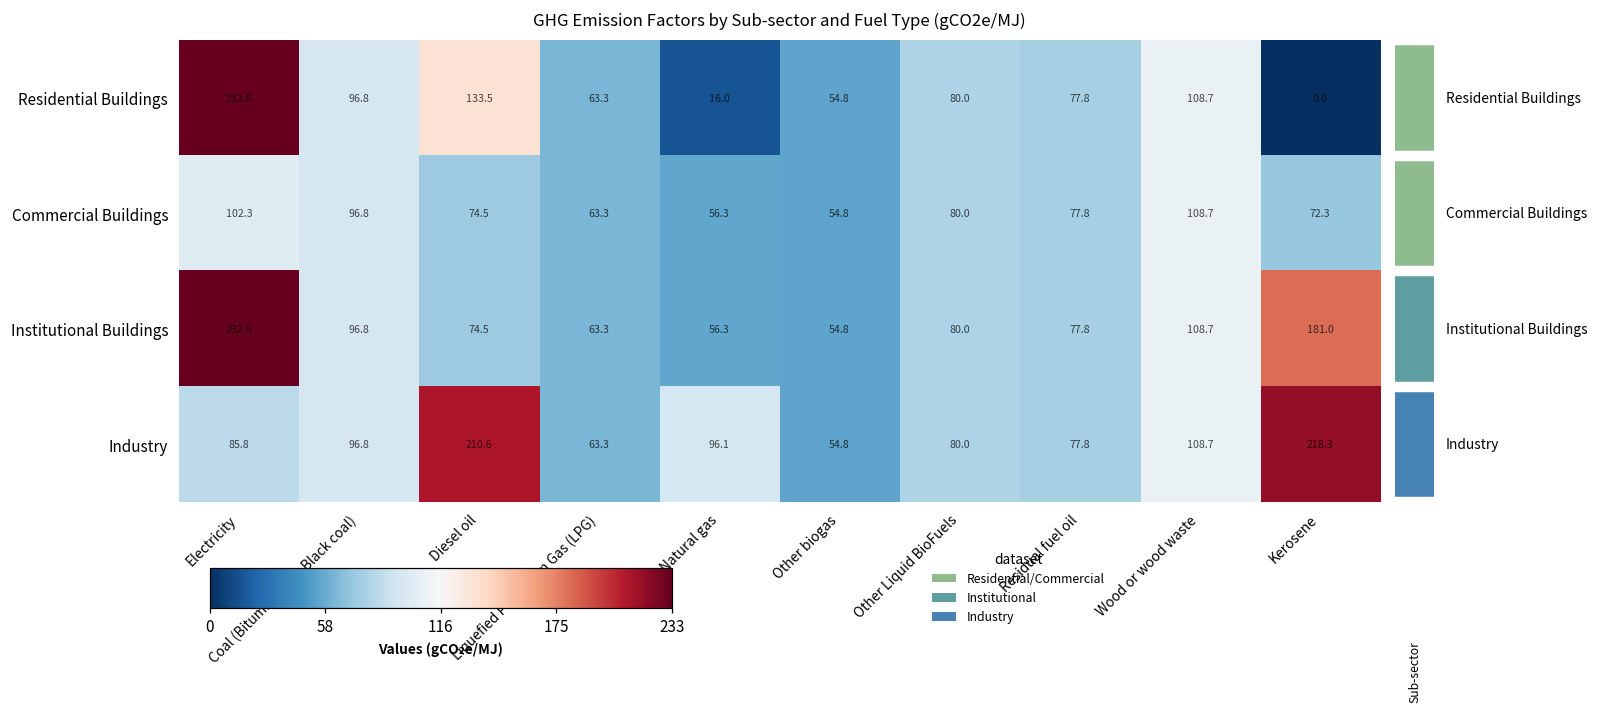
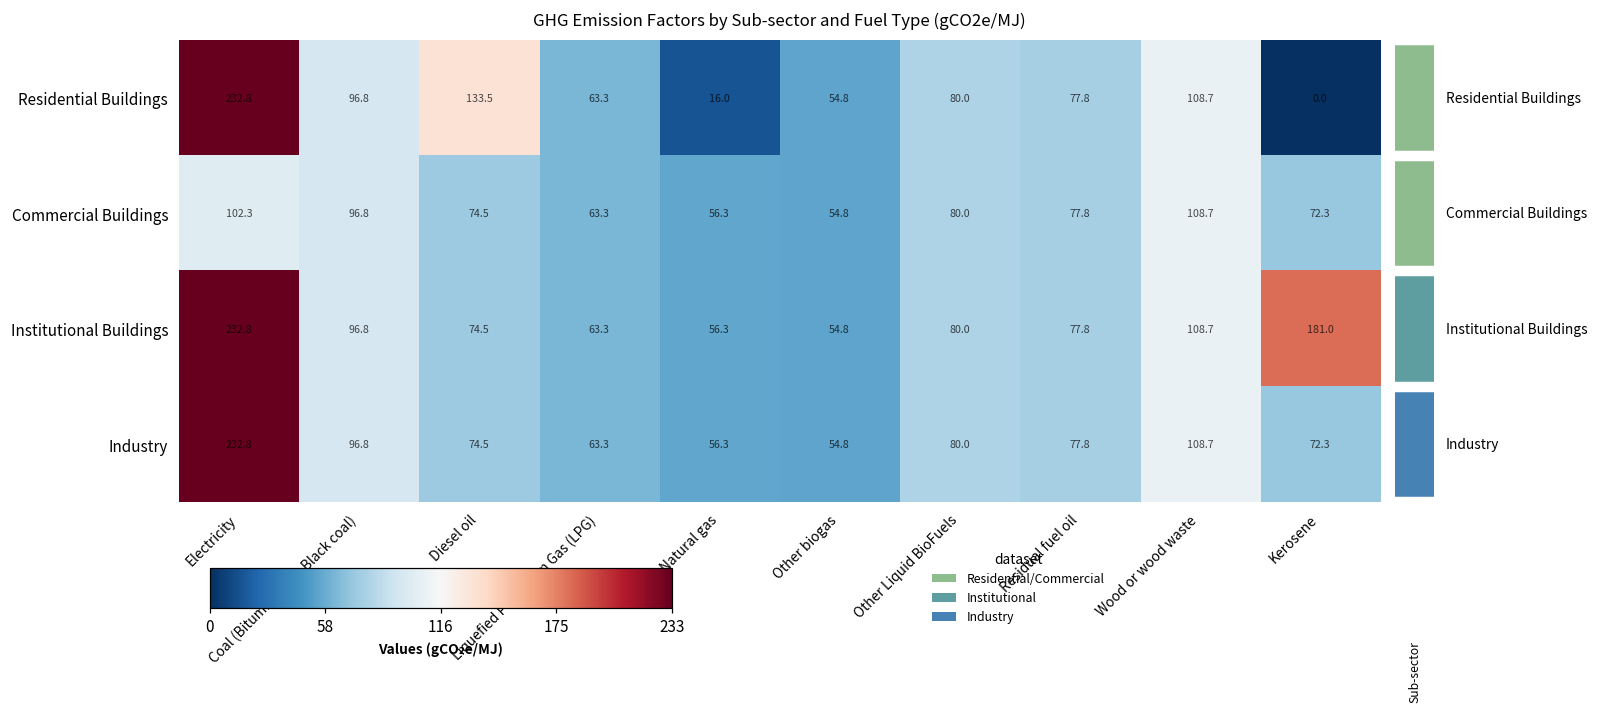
  {
    "Residential Buildings": {
      "Electricity": 232.8,
      "Diesel oil": 133.5,
      "Natural gas": 16.0,
      "Kerosene": 0.0
    },
    "Commercial Buildings": {
      "Electricity": 102.3,
      "Diesel oil": 74.5,
      "Natural gas": 56.3,
      "Kerosene": 72.3
    },
    "Institutional Buildings": {
      "Electricity": 232.8,
      "Diesel oil": 74.5,
      "Natural gas": 56.3,
      "Kerosene": 181.0
    },
    "Industry": {
-     "Electricity": 85.8,
-     "Diesel oil": 210.6,
-     "Natural gas": 96.1,
-     "Kerosene": 218.3
+     "Electricity": 232.8,
+     "Diesel oil": 74.5,
+     "Natural gas": 56.3,
+     "Kerosene": 72.3
    }
  }
